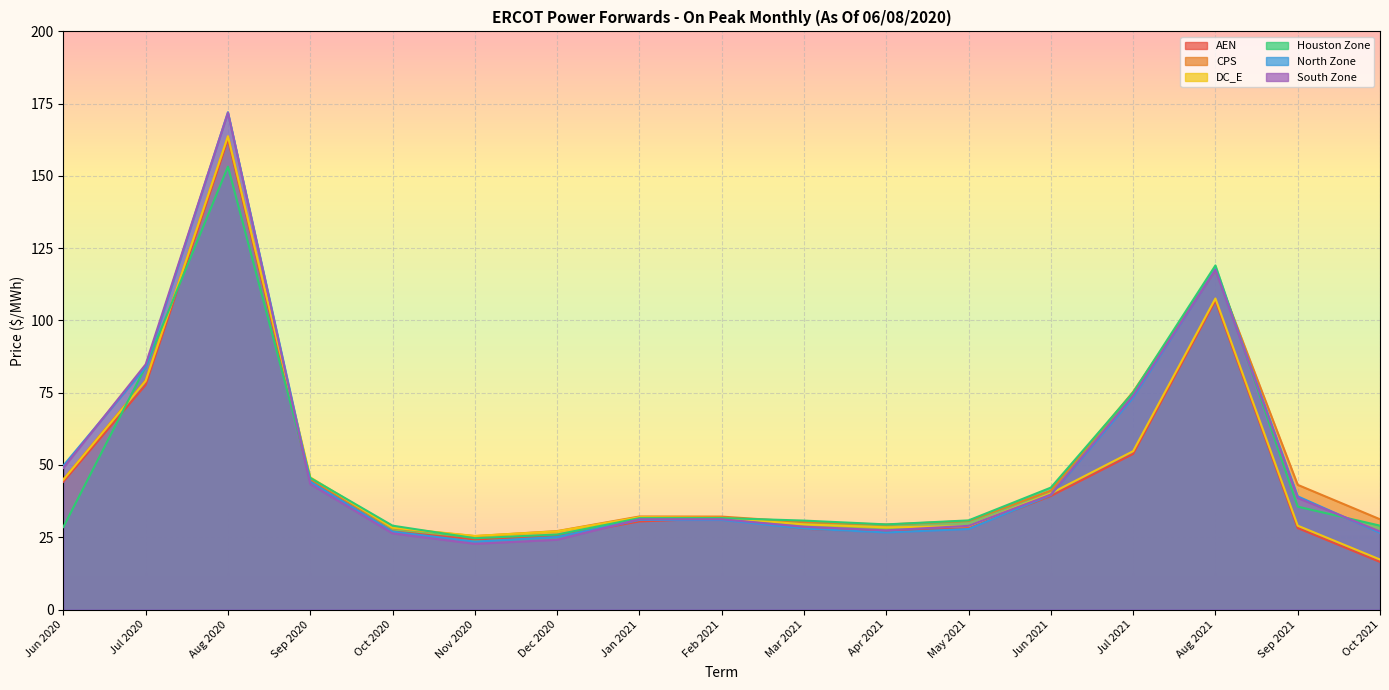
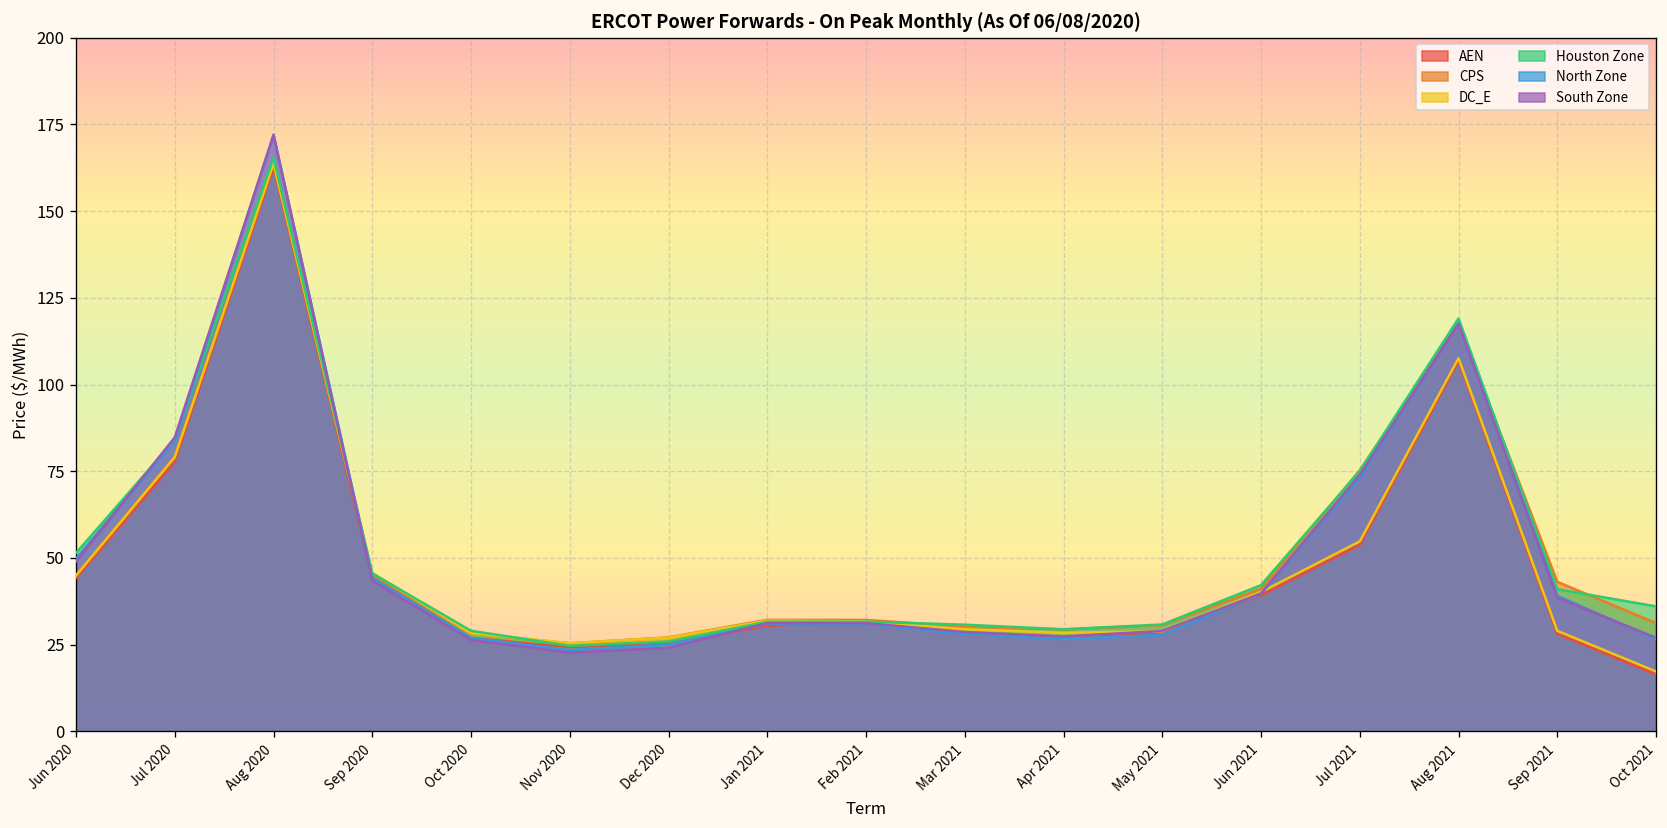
  {
    "DC_E": {
      "Apr 2021": 28,
      "Jul 2021": 55
    },
    "Houston Zone": {
-     "Jun 2020": 29,
-     "Aug 2020": 153,
+     "Jun 2020": 51,
+     "Aug 2020": 165,
      "Jun 2021": 42,
      "Aug 2021": 119,
-     "Sep 2021": 36,
-     "Oct 2021": 29
+     "Sep 2021": 41,
+     "Oct 2021": 36
    },
    "South Zone": {
      "Dec 2020": 24
    }
  }
